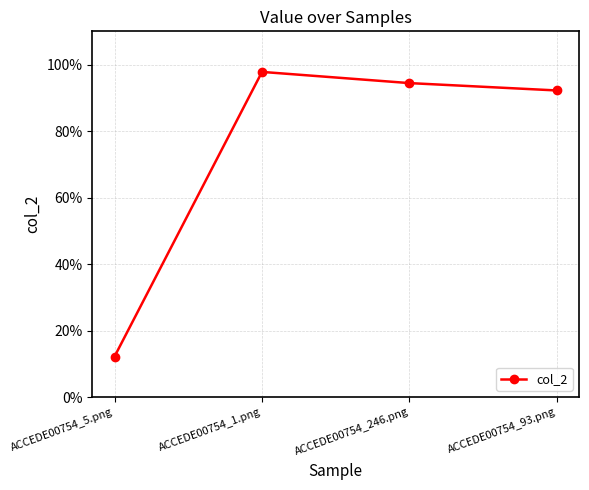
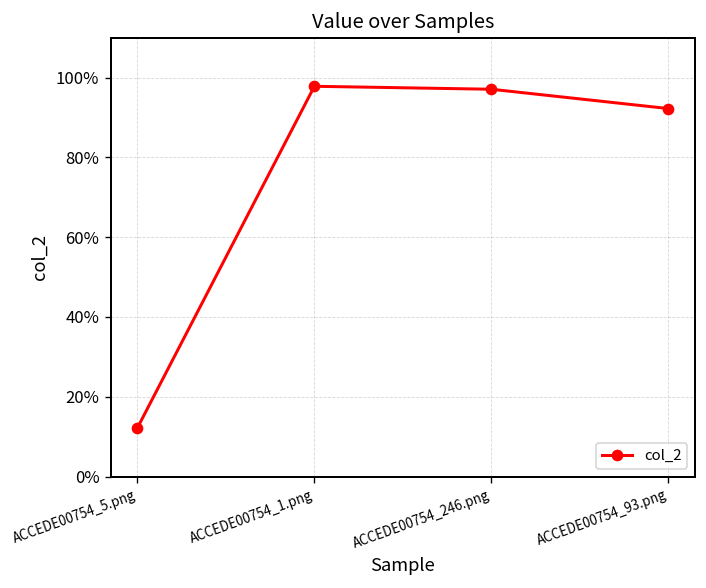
  {
    "ACCEDE00754_5.png": "12%",
    "ACCEDE00754_1.png": "98%",
-   "ACCEDE00754_246.png": "94%",
+   "ACCEDE00754_246.png": "97%",
    "ACCEDE00754_93.png": "92%"
  }
